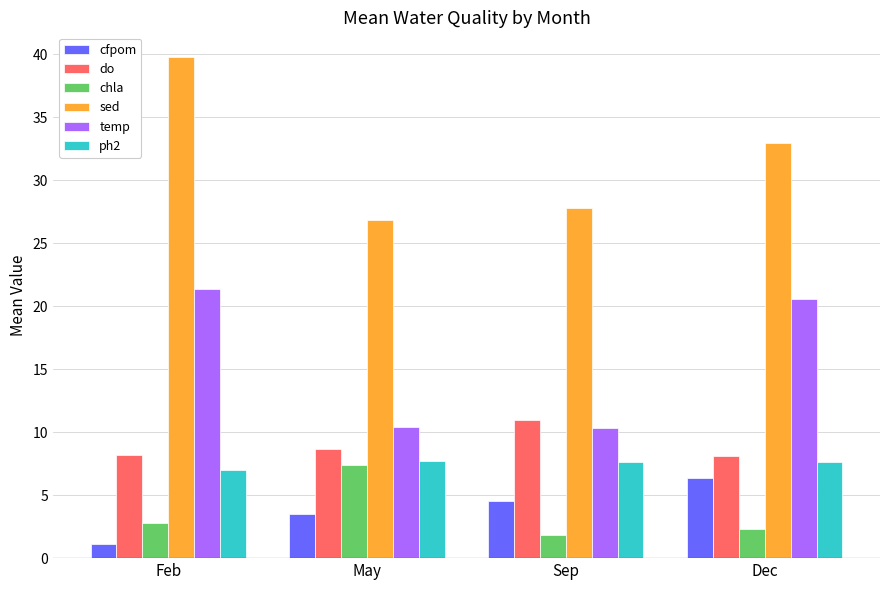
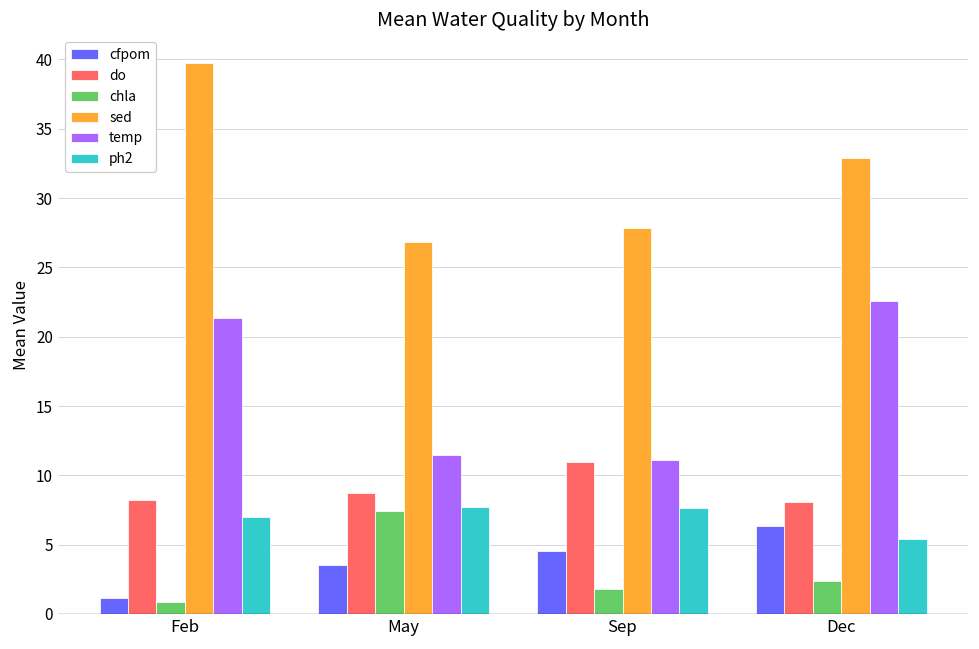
  {
    "cfpom": {
      "Feb": 1.1,
      "May": 3.5,
      "Sep": 4.5,
      "Dec": 6.3
    },
    "do": {
      "Feb": 8.2,
      "May": 8.7,
      "Sep": 11.0,
      "Dec": 8.1
    },
    "chla": {
-     "Feb": 2.8,
+     "Feb": 0.9,
      "May": 7.4,
      "Sep": 1.8,
      "Dec": 2.3
    },
    "sed": {
      "Feb": 39.7,
      "May": 26.8,
      "Sep": 27.8,
      "Dec": 32.9
    },
    "temp": {
      "Feb": 21.3,
-     "May": 10.4,
-     "Sep": 10.3,
-     "Dec": 20.5
+     "May": 11.5,
+     "Sep": 11.1,
+     "Dec": 22.6
    },
    "ph2": {
      "Feb": 7.0,
      "May": 7.7,
      "Sep": 7.6,
-     "Dec": 7.6
+     "Dec": 5.4
    }
  }
